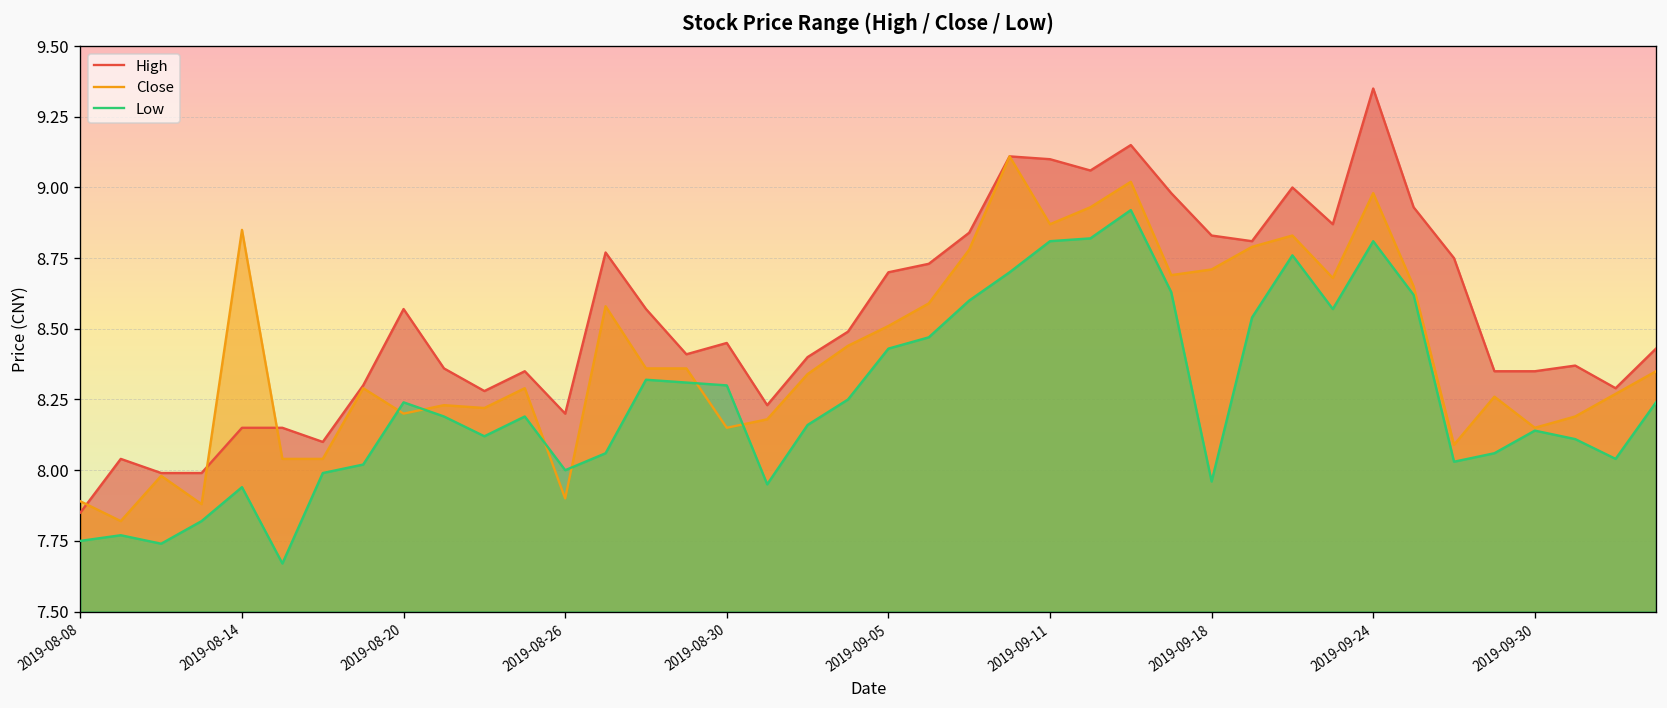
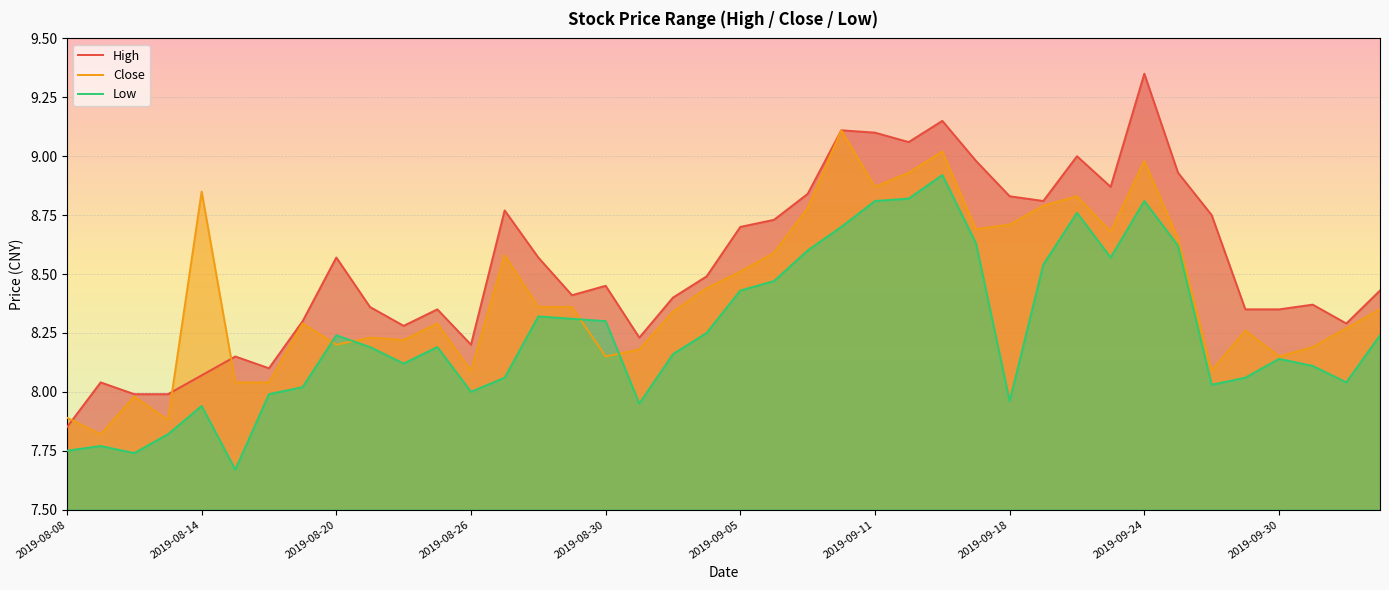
  {
    "High": {
      "2019-08-08": 7.85,
-     "2019-08-14": 8.15,
+     "2019-08-14": 8.07,
      "2019-08-20": 8.57,
      "2019-08-26": 8.20,
      "2019-08-30": 8.45,
      "2019-09-05": 8.70,
      "2019-09-11": 9.10,
      "2019-09-18": 8.83,
      "2019-09-24": 9.35,
      "2019-09-30": 8.35
    },
    "Close": {
      "2019-08-08": 7.89,
      "2019-08-14": 8.85,
      "2019-08-20": 8.20,
-     "2019-08-26": 7.90,
+     "2019-08-26": 8.09,
      "2019-08-30": 8.15,
      "2019-09-05": 8.51,
      "2019-09-11": 8.87,
      "2019-09-18": 8.71,
      "2019-09-24": 8.98
    },
    "Low": {
      "2019-08-08": 7.75,
      "2019-08-14": 7.94,
      "2019-08-20": 8.24,
      "2019-08-26": 8.00,
      "2019-08-30": 8.30,
      "2019-09-05": 8.43,
      "2019-09-11": 8.81,
      "2019-09-18": 7.96,
      "2019-09-24": 8.81
    }
  }
